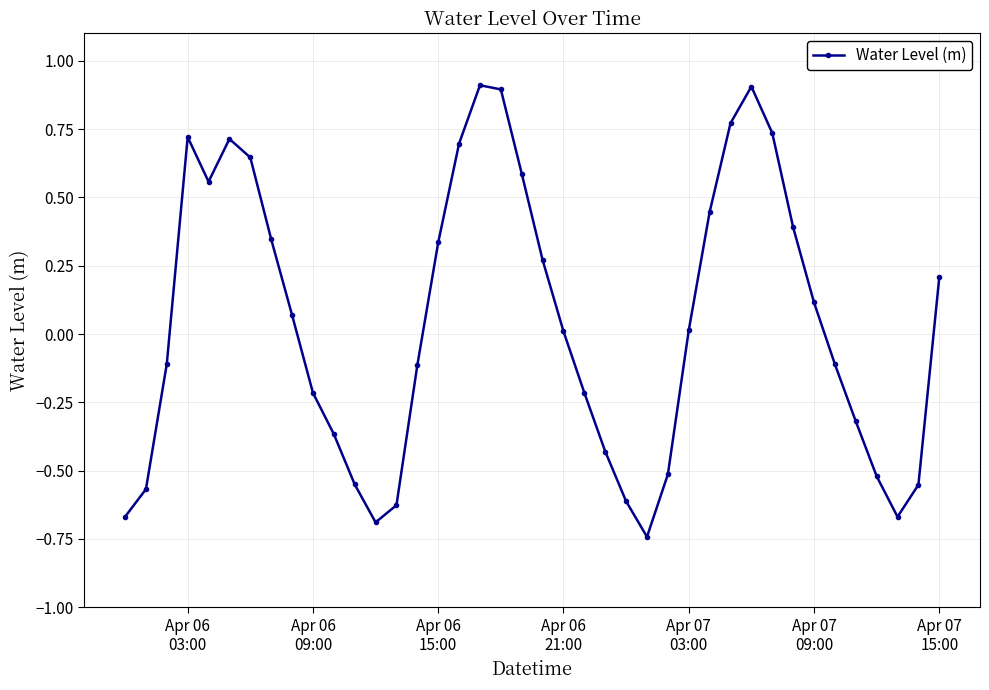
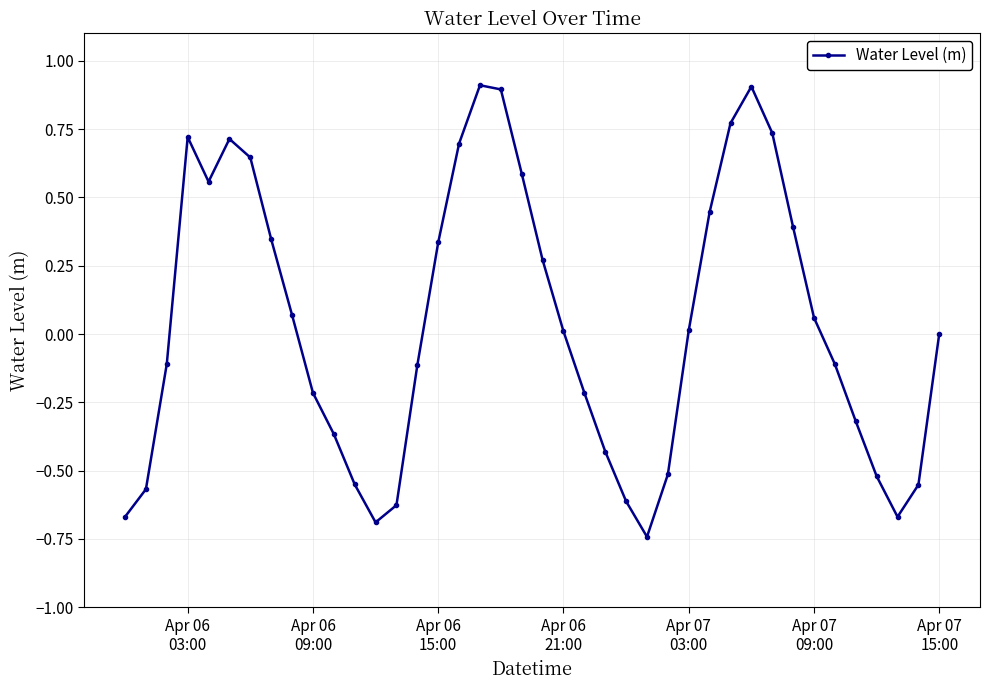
  {
    "Apr 06 03:00": 0.72,
    "Apr 06 09:00": -0.22,
    "Apr 06 15:00": 0.34,
    "Apr 06 21:00": 0.01,
    "Apr 07 03:00": 0.01,
-   "Apr 07 09:00": 0.12,
-   "Apr 07 15:00": 0.21
+   "Apr 07 09:00": 0.06,
+   "Apr 07 15:00": 0.00
  }
